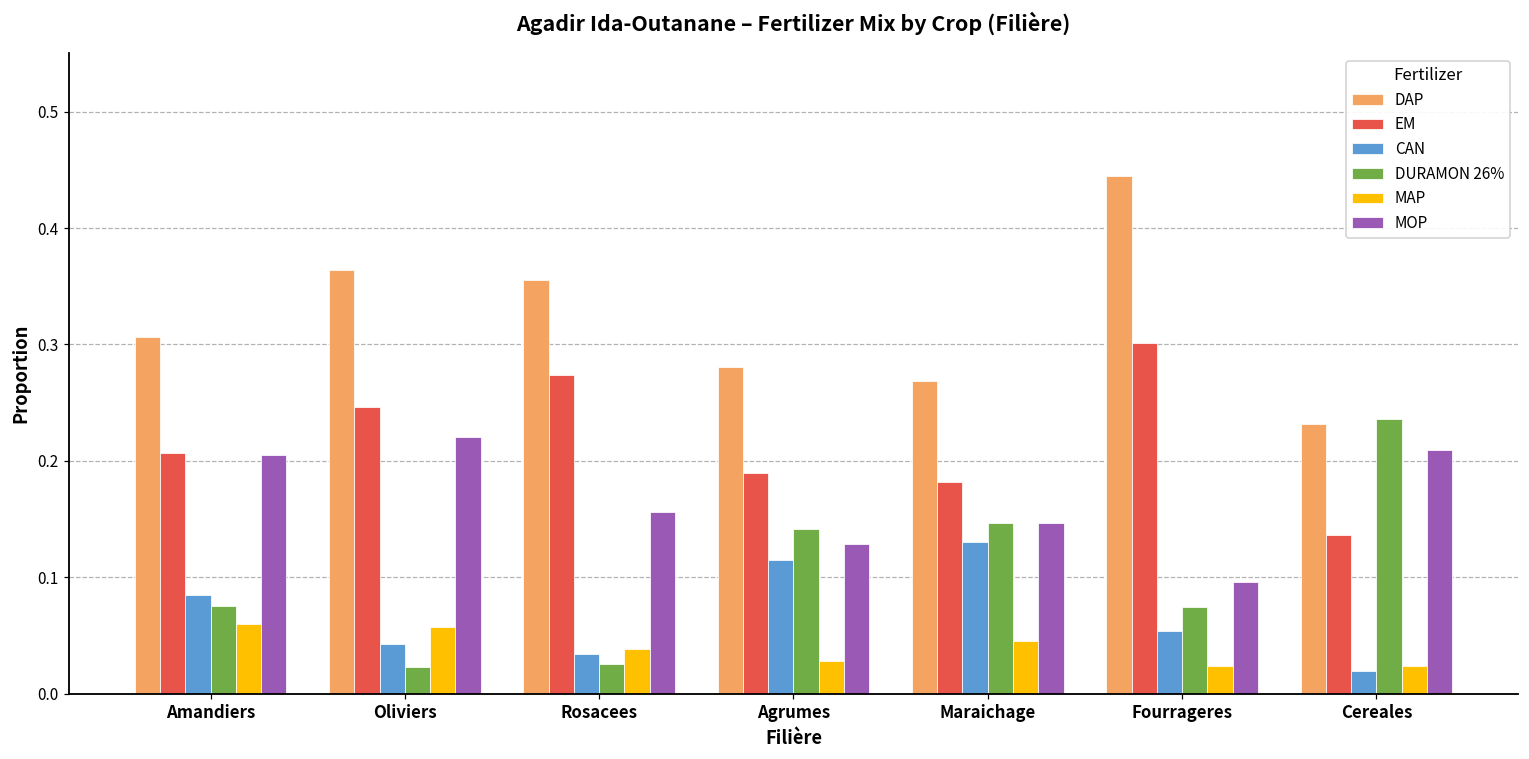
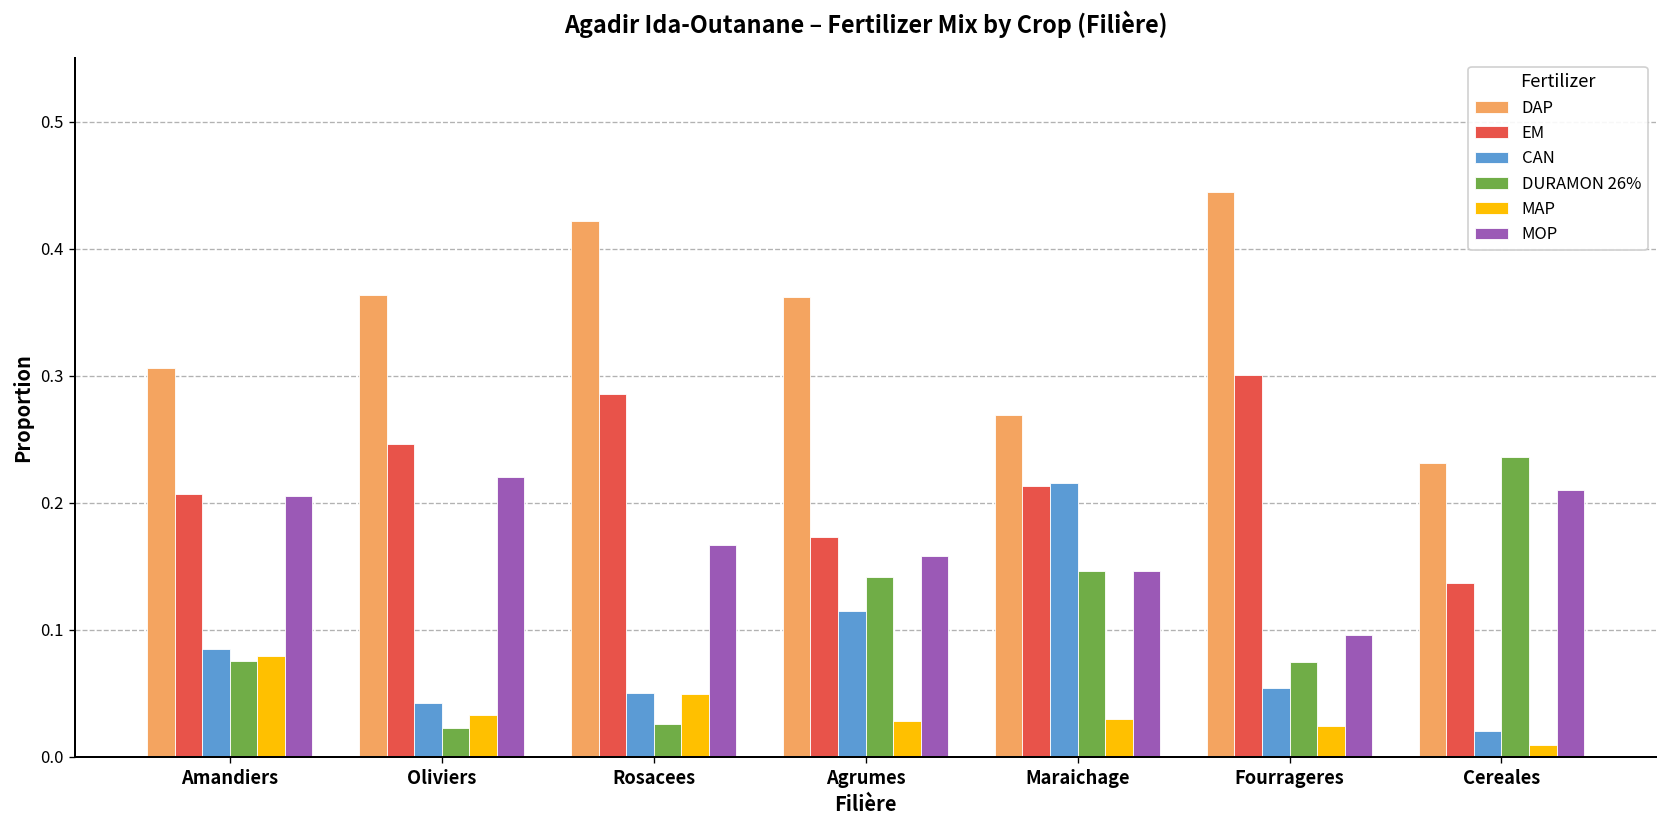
  {
    "DAP": {
      "Amandiers": 0.306,
      "Oliviers": 0.364,
-     "Rosacees": 0.356,
-     "Agrumes": 0.280,
+     "Rosacees": 0.422,
+     "Agrumes": 0.362,
      "Maraichage": 0.269,
      "Fourrageres": 0.445,
      "Cereales": 0.232
    },
    "EM": {
      "Amandiers": 0.207,
      "Oliviers": 0.246,
-     "Rosacees": 0.274,
-     "Agrumes": 0.190,
-     "Maraichage": 0.182,
+     "Rosacees": 0.285,
+     "Agrumes": 0.173,
+     "Maraichage": 0.213,
      "Fourrageres": 0.301,
      "Cereales": 0.137
    },
    "CAN": {
      "Amandiers": 0.085,
      "Oliviers": 0.043,
-     "Rosacees": 0.034,
+     "Rosacees": 0.050,
      "Agrumes": 0.115,
-     "Maraichage": 0.130,
+     "Maraichage": 0.216,
      "Fourrageres": 0.054,
      "Cereales": 0.020
    },
    "DURAMON 26%": {
      "Amandiers": 0.075,
      "Oliviers": 0.023,
      "Rosacees": 0.026,
      "Agrumes": 0.141,
      "Maraichage": 0.146,
      "Fourrageres": 0.075,
      "Cereales": 0.236
    },
    "MAP": {
-     "Amandiers": 0.060,
-     "Oliviers": 0.058,
-     "Rosacees": 0.038,
+     "Amandiers": 0.080,
+     "Oliviers": 0.033,
+     "Rosacees": 0.049,
      "Agrumes": 0.028,
-     "Maraichage": 0.046,
+     "Maraichage": 0.030,
      "Fourrageres": 0.024,
-     "Cereales": 0.024
+     "Cereales": 0.009
    },
    "MOP": {
      "Amandiers": 0.205,
      "Oliviers": 0.221,
-     "Rosacees": 0.156,
-     "Agrumes": 0.128,
+     "Rosacees": 0.167,
+     "Agrumes": 0.158,
      "Maraichage": 0.147,
      "Fourrageres": 0.096,
      "Cereales": 0.210
    }
  }
